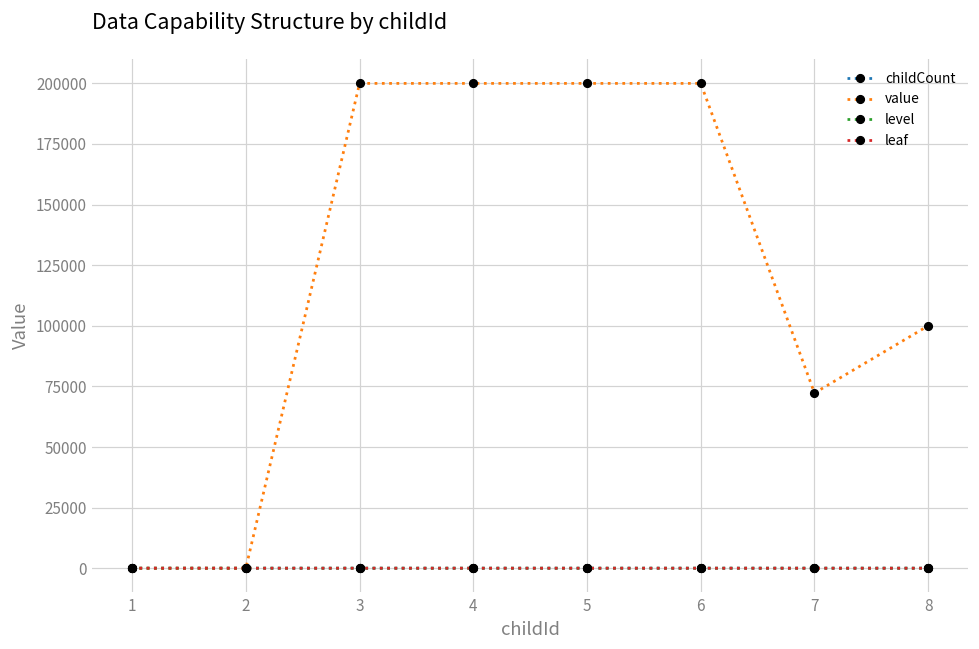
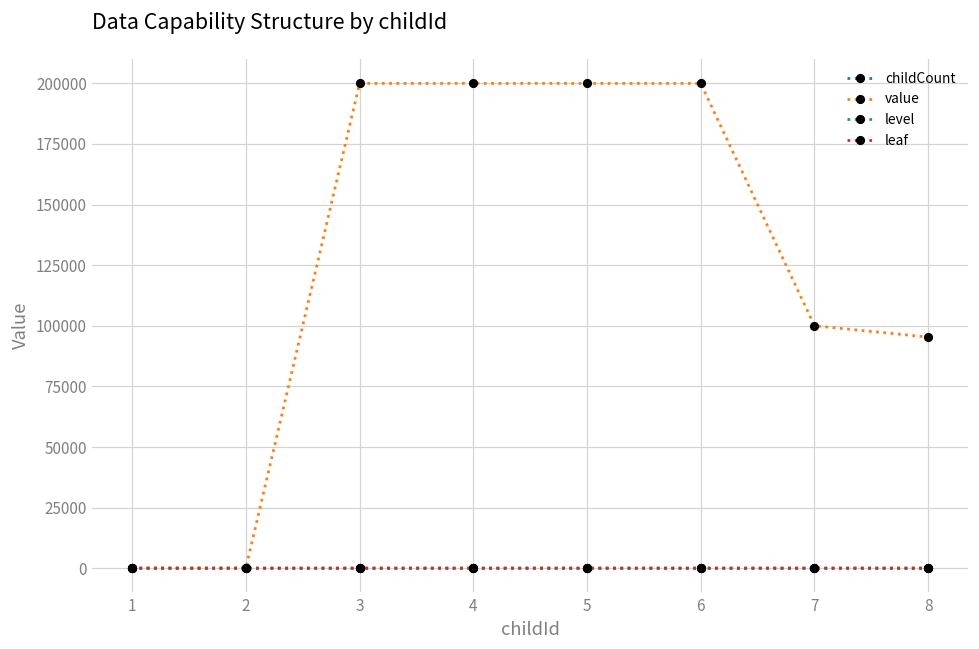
  {
    "leaf": {
      "3": 0,
      "4": 0,
      "5": 0,
      "6": 0,
      "7": 0,
      "8": 0
    },
    "value": {
      "3": 200000,
      "4": 200000,
      "5": 200000,
      "6": 200000,
-     "7": 72000,
-     "8": 100000
+     "7": 100000,
+     "8": 95000
    }
  }
